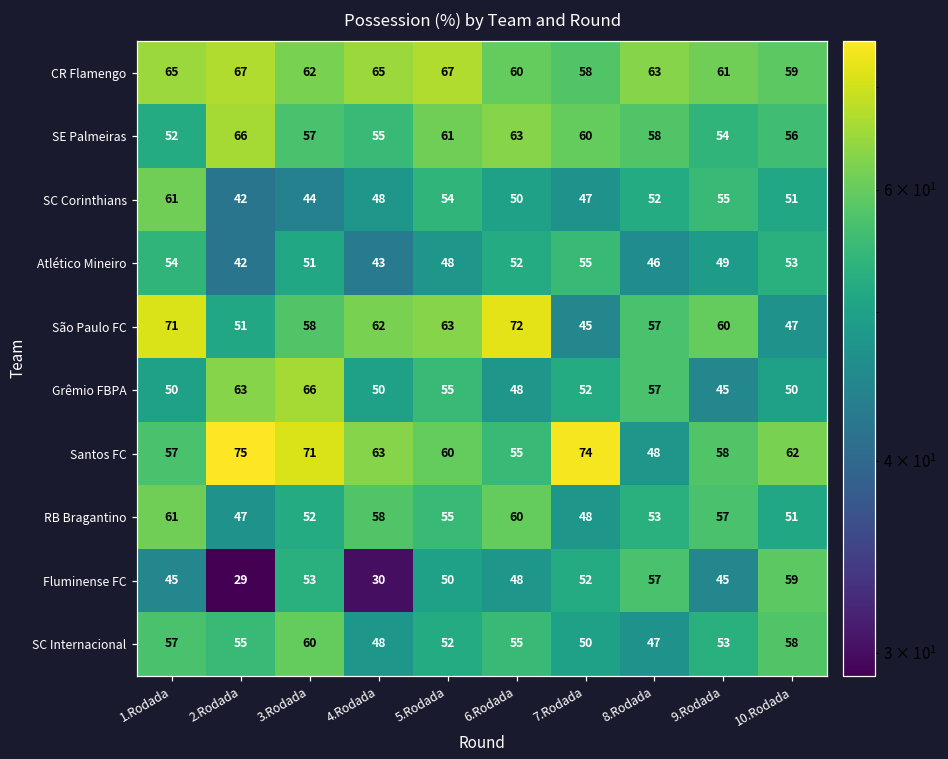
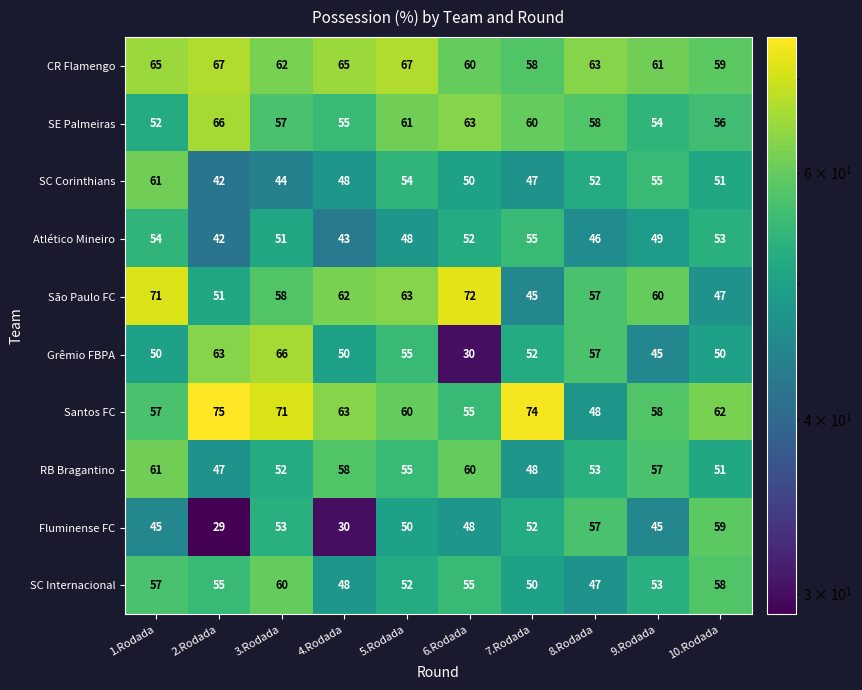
  {
    "CR Flamengo": {
      "1.Rodada": 65,
      "2.Rodada": 67,
      "3.Rodada": 62,
      "4.Rodada": 65,
      "5.Rodada": 67,
      "6.Rodada": 60,
      "7.Rodada": 58,
      "8.Rodada": 63,
      "9.Rodada": 61,
      "10.Rodada": 59
    },
    "SE Palmeiras": {
      "1.Rodada": 52,
      "2.Rodada": 66,
      "3.Rodada": 57,
      "4.Rodada": 55,
      "5.Rodada": 61,
      "6.Rodada": 63,
      "7.Rodada": 60,
      "8.Rodada": 58,
      "9.Rodada": 54,
      "10.Rodada": 56
    },
    "SC Corinthians": {
      "1.Rodada": 61,
      "2.Rodada": 42,
      "3.Rodada": 44,
      "4.Rodada": 48,
      "5.Rodada": 54,
      "6.Rodada": 50,
      "7.Rodada": 47,
      "8.Rodada": 52,
      "9.Rodada": 55,
      "10.Rodada": 51
    },
    "Atlético Mineiro": {
      "1.Rodada": 54,
      "2.Rodada": 42,
      "3.Rodada": 51,
      "4.Rodada": 43,
      "5.Rodada": 48,
      "6.Rodada": 52,
      "7.Rodada": 55,
      "8.Rodada": 46,
      "9.Rodada": 49,
      "10.Rodada": 53
    },
    "São Paulo FC": {
      "1.Rodada": 71,
      "2.Rodada": 51,
      "3.Rodada": 58,
      "4.Rodada": 62,
      "5.Rodada": 63,
      "6.Rodada": 72,
      "7.Rodada": 45,
      "8.Rodada": 57,
      "9.Rodada": 60,
      "10.Rodada": 47
    },
    "Grêmio FBPA": {
      "1.Rodada": 50,
      "2.Rodada": 63,
      "3.Rodada": 66,
      "4.Rodada": 50,
      "5.Rodada": 55,
-     "6.Rodada": 48,
+     "6.Rodada": 30,
      "7.Rodada": 52,
      "8.Rodada": 57,
      "9.Rodada": 45,
      "10.Rodada": 50
    },
    "Santos FC": {
      "1.Rodada": 57,
      "2.Rodada": 75,
      "3.Rodada": 71,
      "4.Rodada": 63,
      "5.Rodada": 60,
      "6.Rodada": 55,
      "7.Rodada": 74,
      "8.Rodada": 48,
      "9.Rodada": 58,
      "10.Rodada": 62
    },
    "RB Bragantino": {
      "1.Rodada": 61,
      "2.Rodada": 47,
      "3.Rodada": 52,
      "4.Rodada": 58,
      "5.Rodada": 55,
      "6.Rodada": 60,
      "7.Rodada": 48,
      "8.Rodada": 53,
      "9.Rodada": 57,
      "10.Rodada": 51
    },
    "Fluminense FC": {
      "1.Rodada": 45,
      "2.Rodada": 29,
      "3.Rodada": 53,
      "4.Rodada": 30,
      "5.Rodada": 50,
      "6.Rodada": 48,
      "7.Rodada": 52,
      "8.Rodada": 57,
      "9.Rodada": 45,
      "10.Rodada": 59
    },
    "SC Internacional": {
      "1.Rodada": 57,
      "2.Rodada": 55,
      "3.Rodada": 60,
      "4.Rodada": 48,
      "5.Rodada": 52,
      "6.Rodada": 55,
      "7.Rodada": 50,
      "8.Rodada": 47,
      "9.Rodada": 53,
      "10.Rodada": 58
    }
  }
